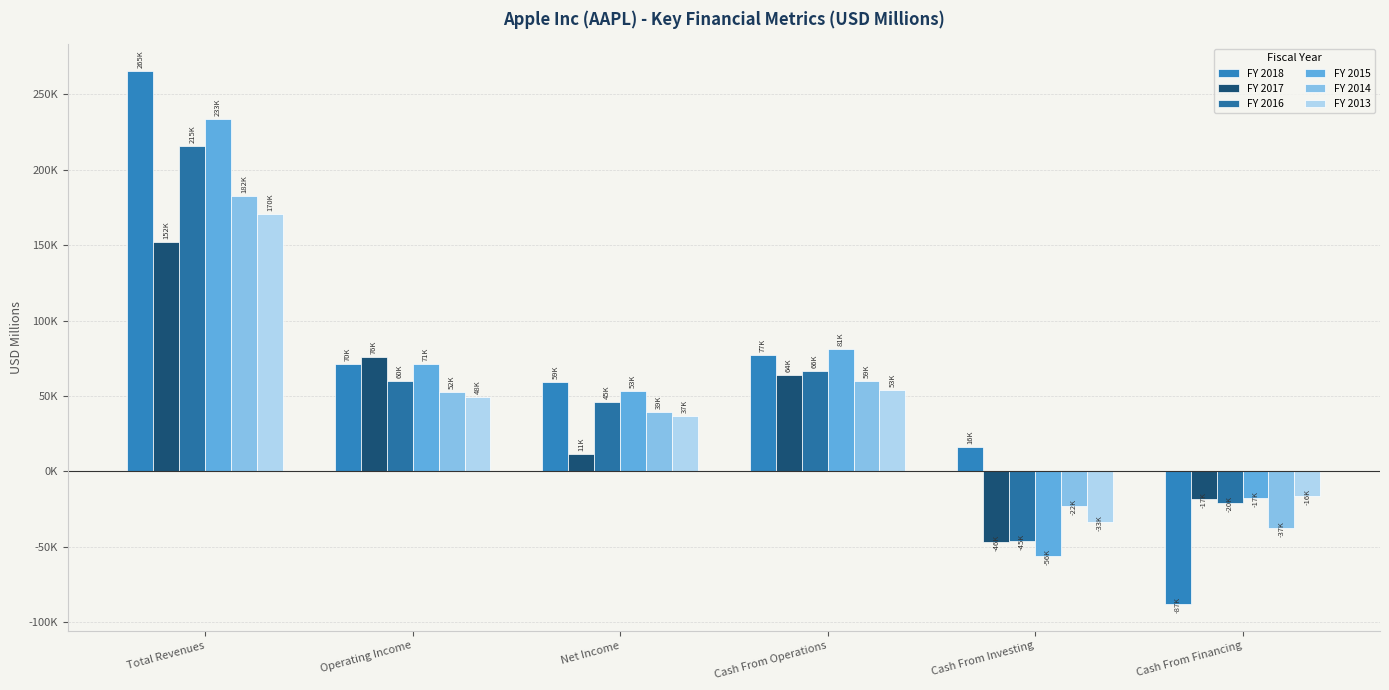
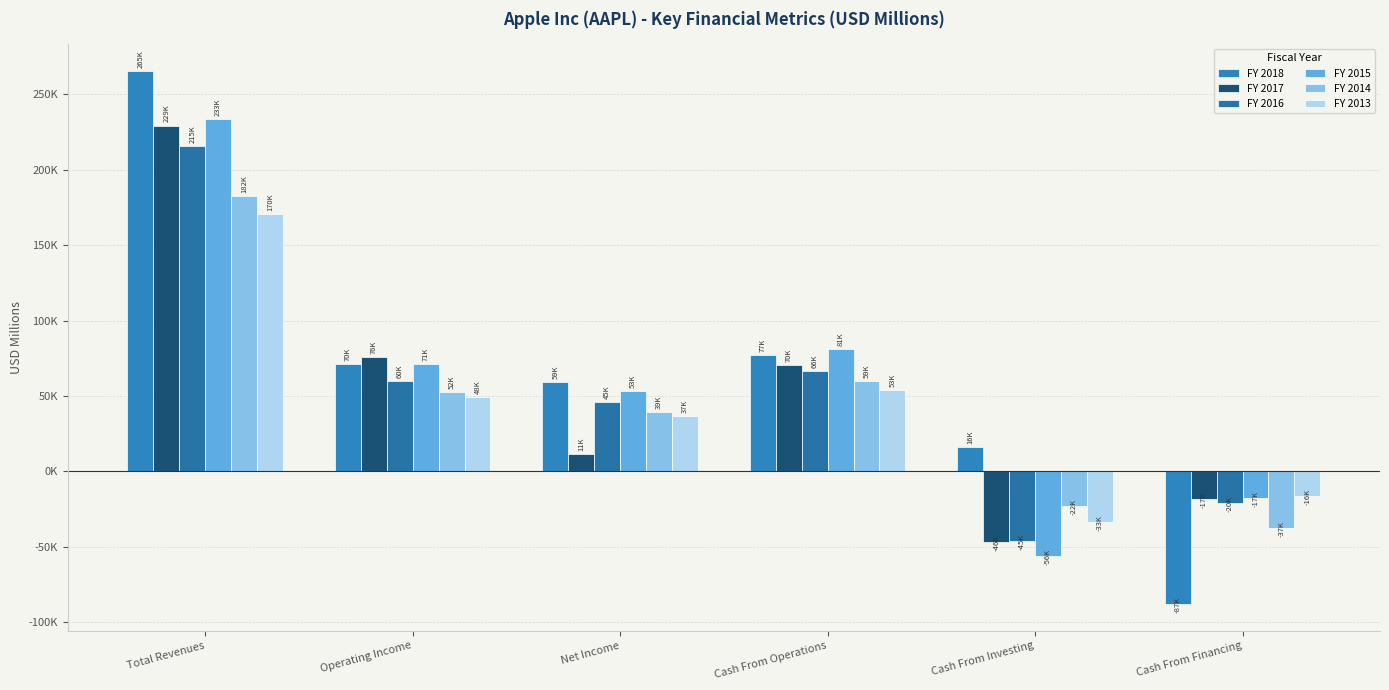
  {
    "FY 2017": {
-     "Total Revenues": "152K",
+     "Total Revenues": "229K",
      "Operating Income": "76K",
      "Net Income": "11K",
-     "Cash From Operations": "64K",
+     "Cash From Operations": "70K",
      "Cash From Investing": "-46K"
    }
  }
